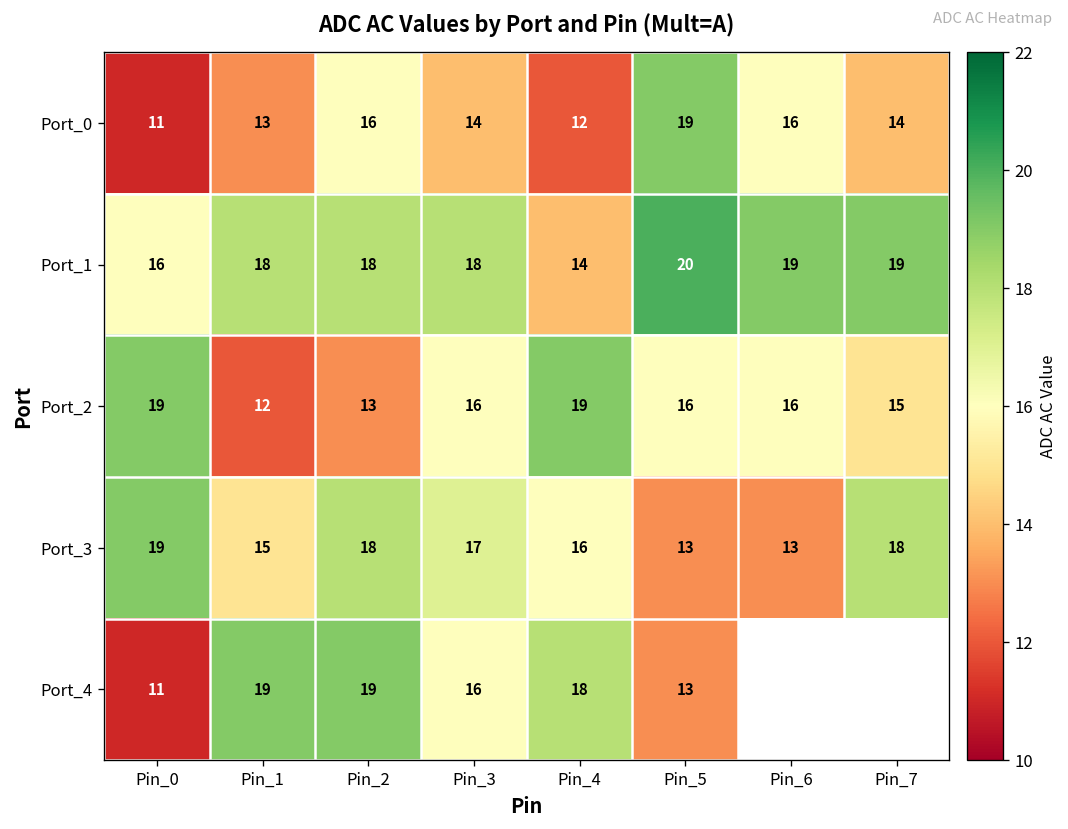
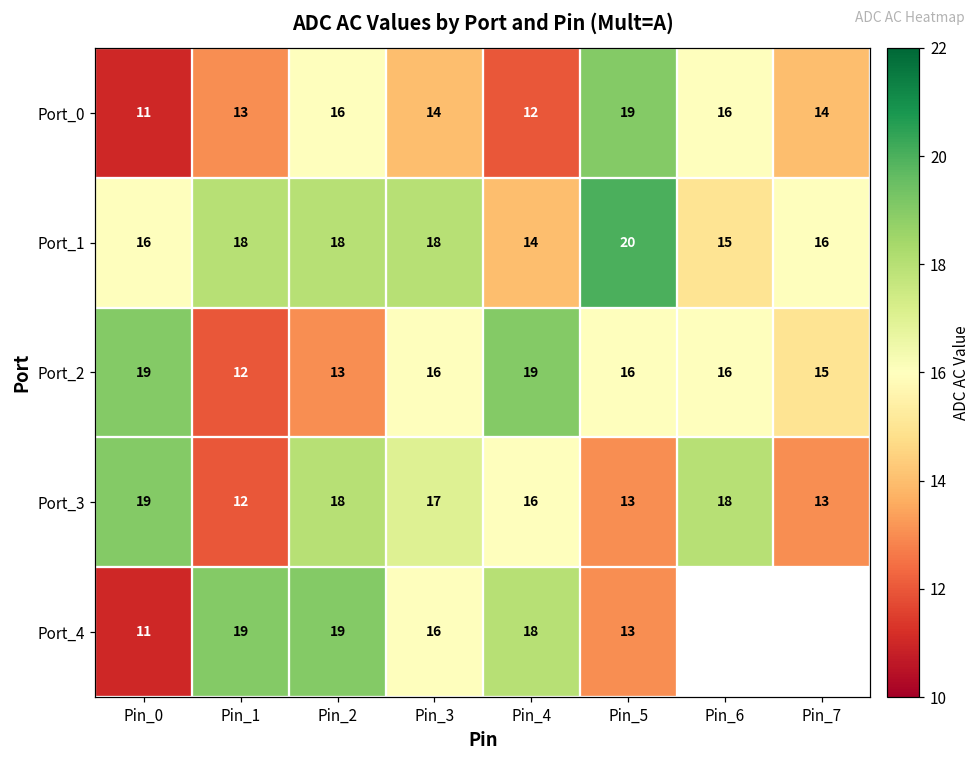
  {
    "Port_0": {
      "Pin_0": 11,
      "Pin_1": 13,
      "Pin_2": 16,
      "Pin_3": 14,
      "Pin_4": 12,
      "Pin_5": 19,
      "Pin_6": 16,
      "Pin_7": 14
    },
    "Port_1": {
      "Pin_0": 16,
      "Pin_1": 18,
      "Pin_2": 18,
      "Pin_3": 18,
      "Pin_4": 14,
      "Pin_5": 20,
-     "Pin_6": 19,
-     "Pin_7": 19
+     "Pin_6": 15,
+     "Pin_7": 16
    },
    "Port_2": {
      "Pin_0": 19,
      "Pin_1": 12,
      "Pin_2": 13,
      "Pin_3": 16,
      "Pin_4": 19,
      "Pin_5": 16,
      "Pin_6": 16,
      "Pin_7": 15
    },
    "Port_3": {
      "Pin_0": 19,
-     "Pin_1": 15,
+     "Pin_1": 12,
      "Pin_2": 18,
      "Pin_3": 17,
      "Pin_4": 16,
      "Pin_5": 13,
-     "Pin_6": 13,
-     "Pin_7": 18
+     "Pin_6": 18,
+     "Pin_7": 13
    },
    "Port_4": {
      "Pin_0": 11,
      "Pin_1": 19,
      "Pin_2": 19,
      "Pin_3": 16,
      "Pin_4": 18,
      "Pin_5": 13
    }
  }
